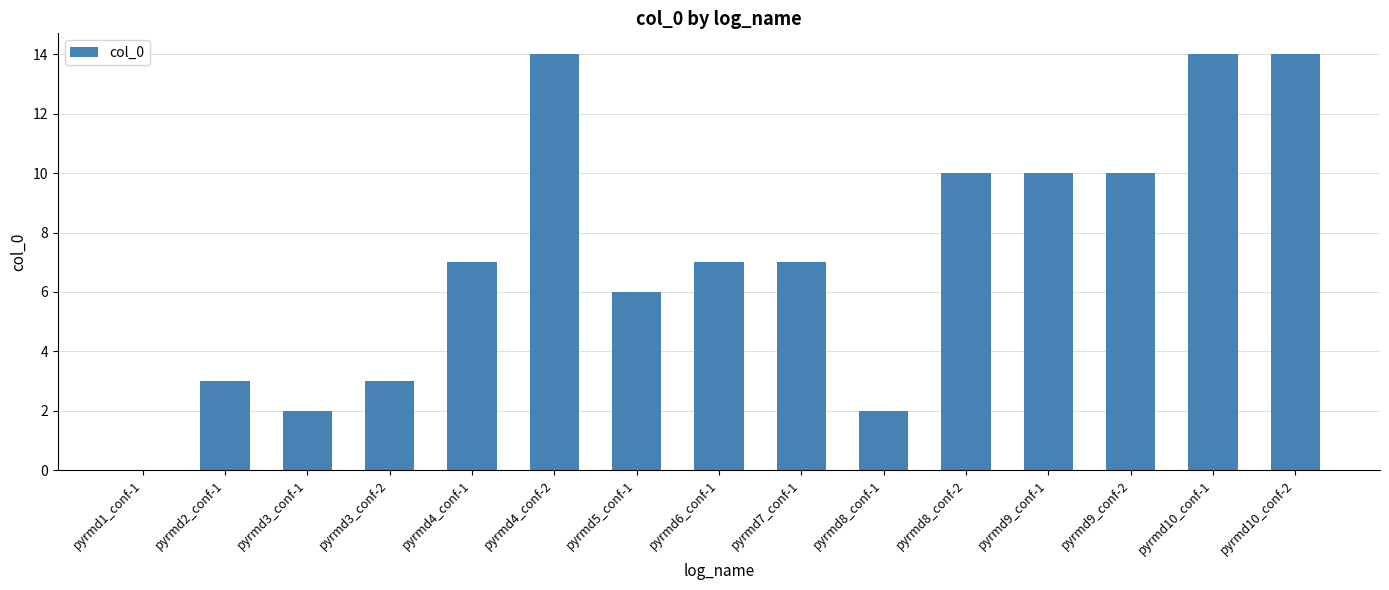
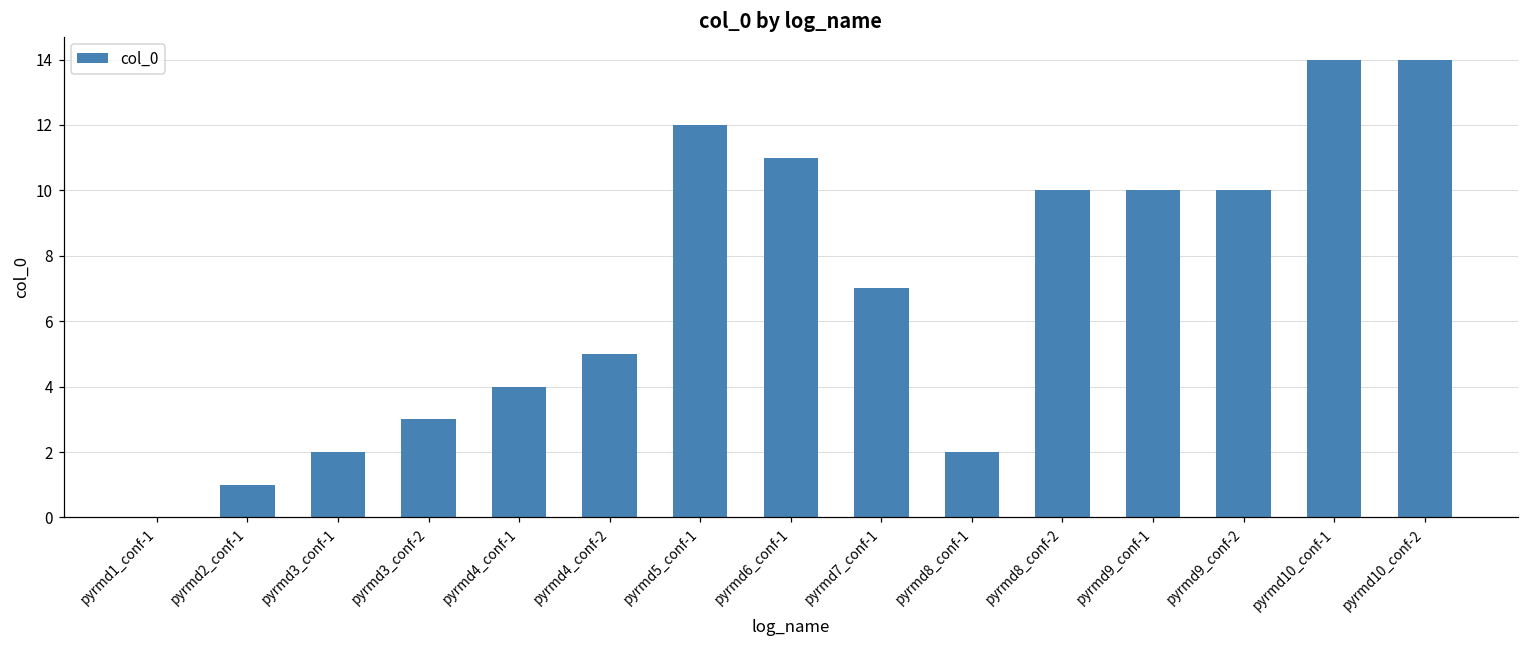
  {
    "pyrmd1_conf-1": 0,
-   "pyrmd2_conf-1": 3,
+   "pyrmd2_conf-1": 1,
    "pyrmd3_conf-1": 2,
    "pyrmd3_conf-2": 3,
-   "pyrmd4_conf-1": 7,
-   "pyrmd4_conf-2": 14,
-   "pyrmd5_conf-1": 6,
-   "pyrmd6_conf-1": 7,
+   "pyrmd4_conf-1": 4,
+   "pyrmd4_conf-2": 5,
+   "pyrmd5_conf-1": 12,
+   "pyrmd6_conf-1": 11,
    "pyrmd7_conf-1": 7,
    "pyrmd8_conf-1": 2,
    "pyrmd8_conf-2": 10,
    "pyrmd9_conf-1": 10,
    "pyrmd9_conf-2": 10,
    "pyrmd10_conf-1": 14,
    "pyrmd10_conf-2": 14
  }
